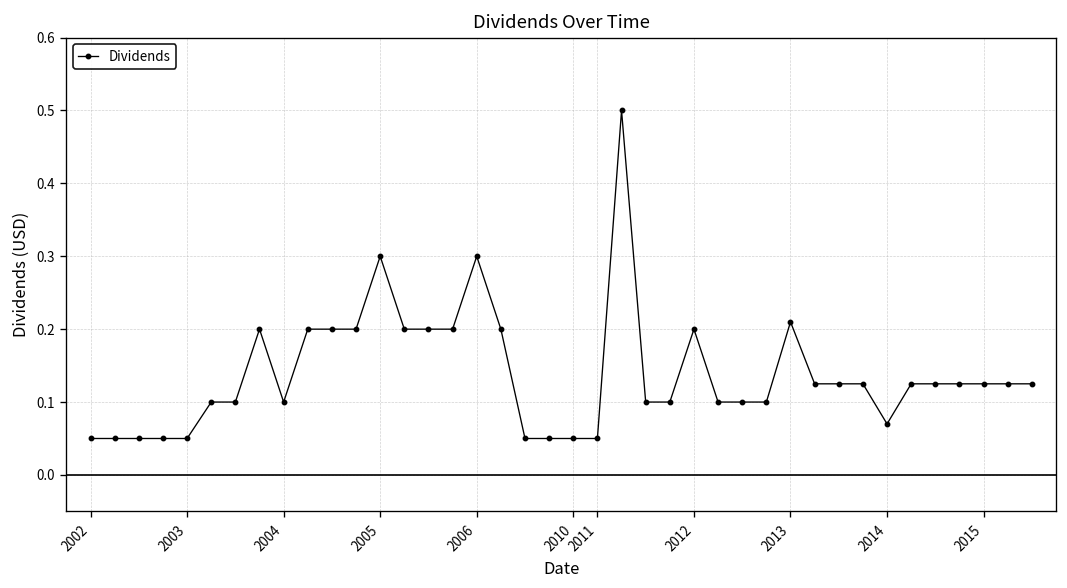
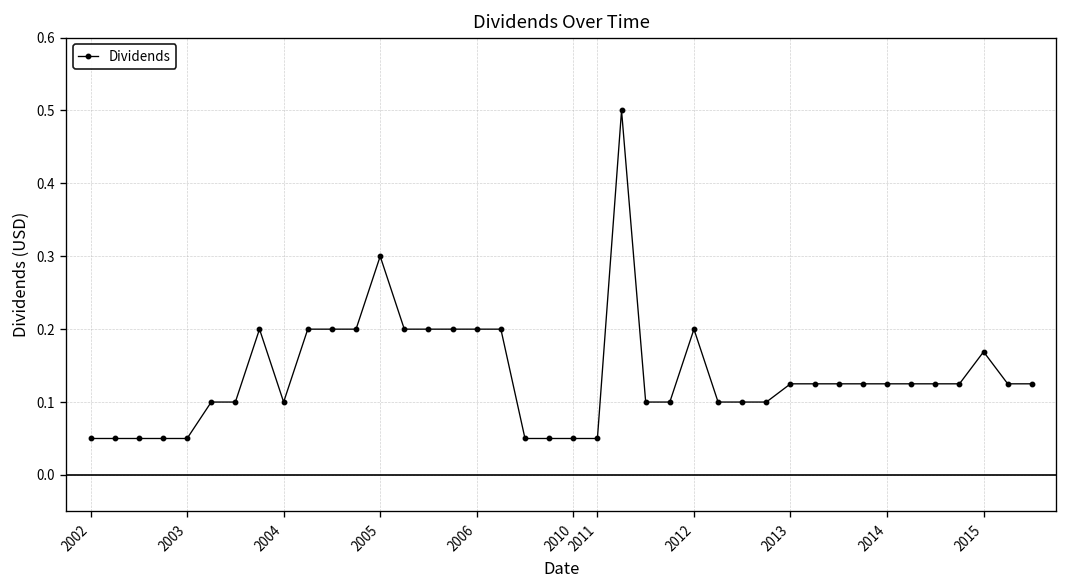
  {
    "2002": 0.05,
    "2003": 0.05,
    "2004": 0.10,
    "2005": 0.30,
-   "2006": 0.3,
+   "2006": 0.2,
    "2010": 0.05,
    "2011": 0.05,
    "2012": 0.20,
-   "2013": 0.21,
-   "2014": 0.07,
-   "2015": 0.13
+   "2013": 0.13,
+   "2014": 0.13,
+   "2015": 0.17
  }
